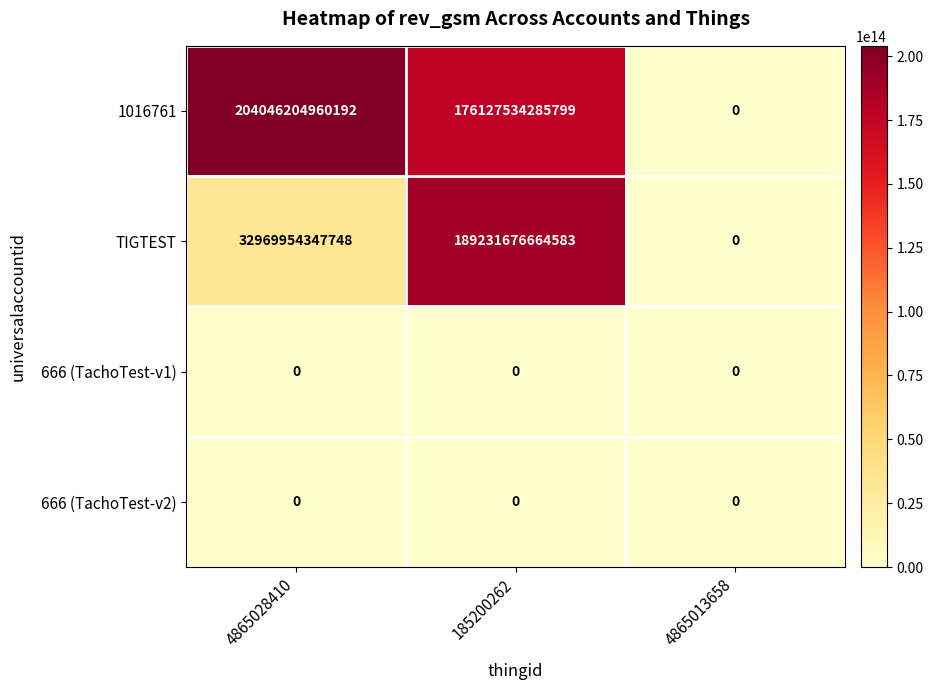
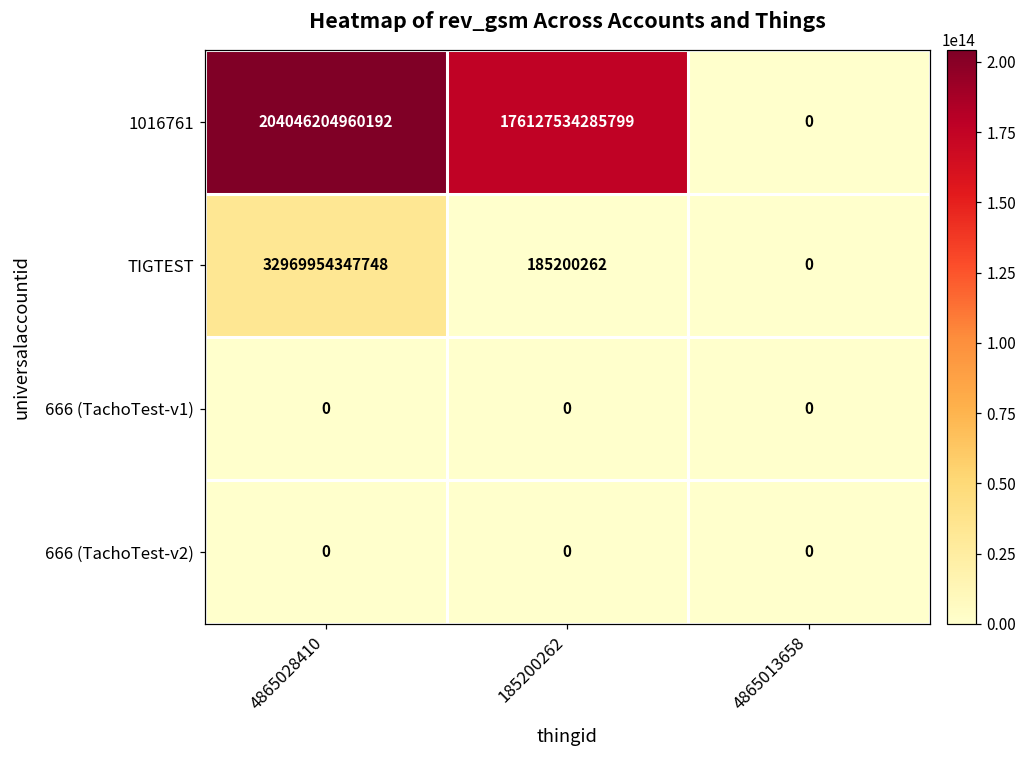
  {
    "1016761": {
      "4865028410": 204046204960192,
      "185200262": 176127534285799,
      "4865013658": 0
    },
    "TIGTEST": {
      "4865028410": 32969954347748,
-     "185200262": 189231676664583,
+     "185200262": 185200262,
      "4865013658": 0
    },
    "666 (TachoTest-v1)": {
      "4865028410": 0,
      "185200262": 0,
      "4865013658": 0
    },
    "666 (TachoTest-v2)": {
      "4865028410": 0,
      "185200262": 0,
      "4865013658": 0
    }
  }
